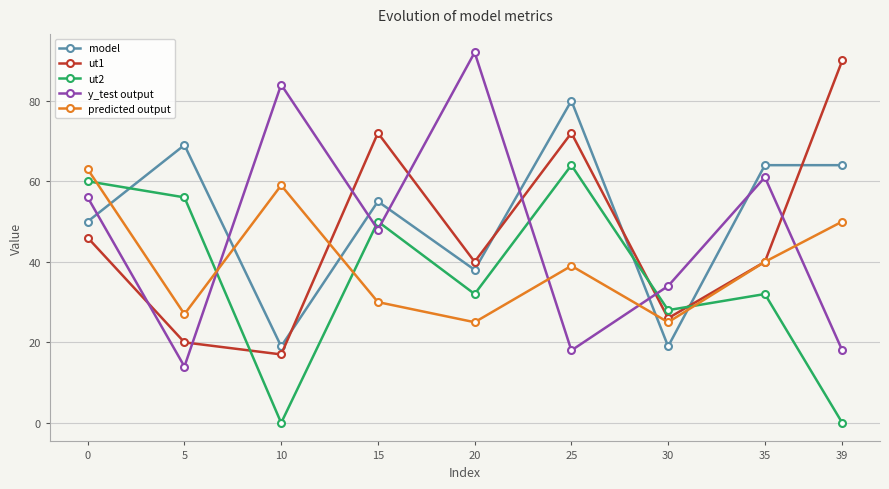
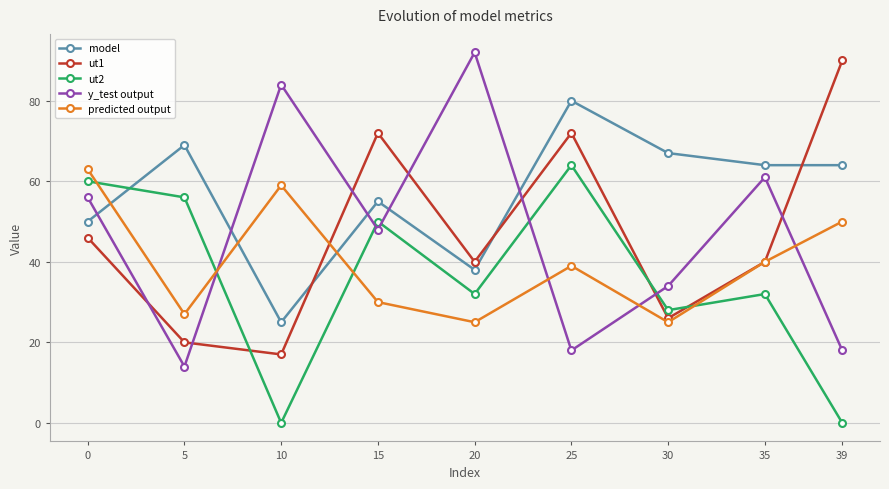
  {
    "model": {
      "0": 50,
      "5": 69,
-     "10": 19,
+     "10": 25,
      "15": 55,
      "20": 38,
      "25": 80,
-     "30": 19,
+     "30": 67,
      "35": 64,
      "39": 64
    },
    "ut1": {
      "0": 46,
      "5": 20,
      "10": 17,
      "15": 72,
      "20": 40,
      "25": 72,
      "30": 26,
      "39": 90
    },
    "ut2": {
      "0": 60,
      "5": 56,
      "10": 0,
      "15": 50,
      "20": 32,
      "25": 64,
      "30": 28,
      "35": 32,
      "39": 0
    },
    "y_test output": {
      "0": 56,
      "5": 14,
      "10": 84,
      "15": 48,
      "20": 92,
      "25": 18,
      "30": 34,
      "35": 61,
      "39": 18
    },
    "predicted output": {
      "0": 63,
      "5": 27,
      "10": 59,
      "15": 30,
      "20": 25,
      "25": 39,
      "30": 25,
      "39": 50
    }
  }
